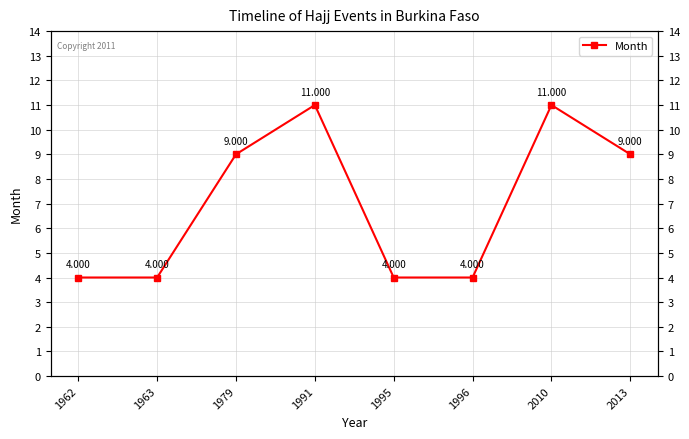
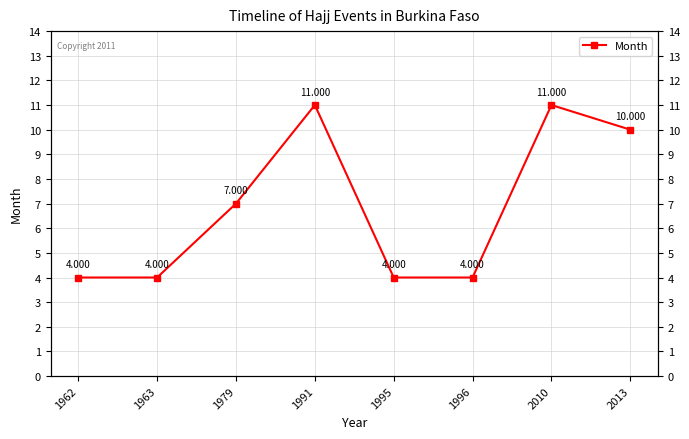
  {
    "1962": 4.000,
    "1963": 4.000,
-   "1979": 9.000,
+   "1979": 7.000,
    "1991": 11.000,
    "1995": 4.000,
    "1996": 4.000,
    "2010": 11.000,
-   "2013": 9.000
+   "2013": 10.000
  }
